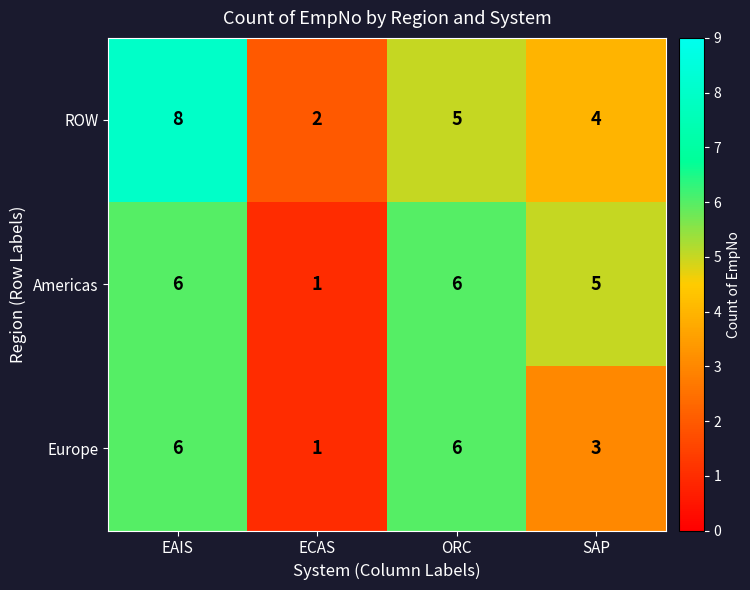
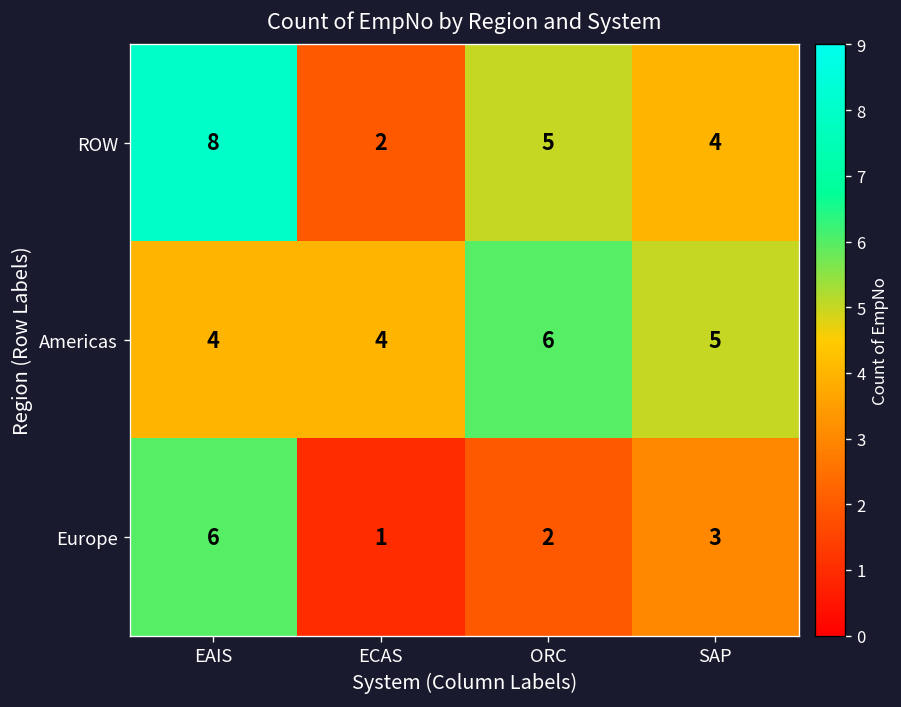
  {
    "ROW": {
      "EAIS": 8,
      "ECAS": 2,
      "ORC": 5,
      "SAP": 4
    },
    "Americas": {
-     "EAIS": 6,
-     "ECAS": 1,
+     "EAIS": 4,
+     "ECAS": 4,
      "ORC": 6,
      "SAP": 5
    },
    "Europe": {
      "EAIS": 6,
      "ECAS": 1,
-     "ORC": 6,
+     "ORC": 2,
      "SAP": 3
    }
  }
